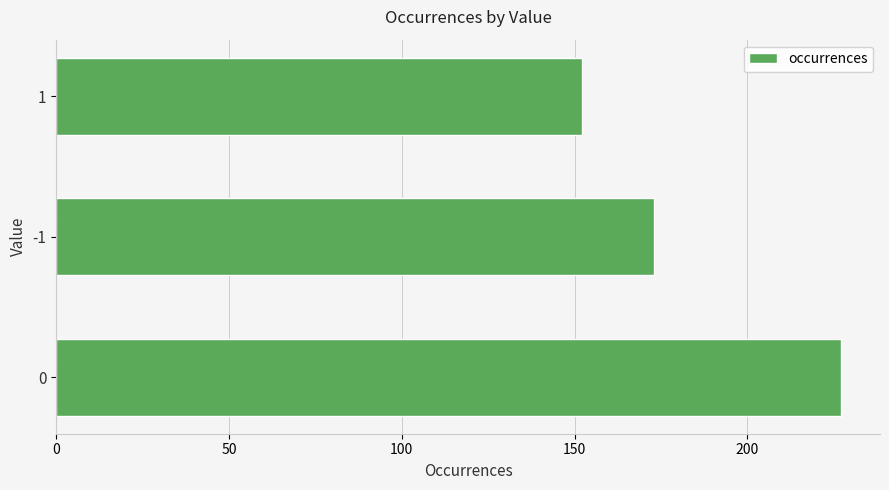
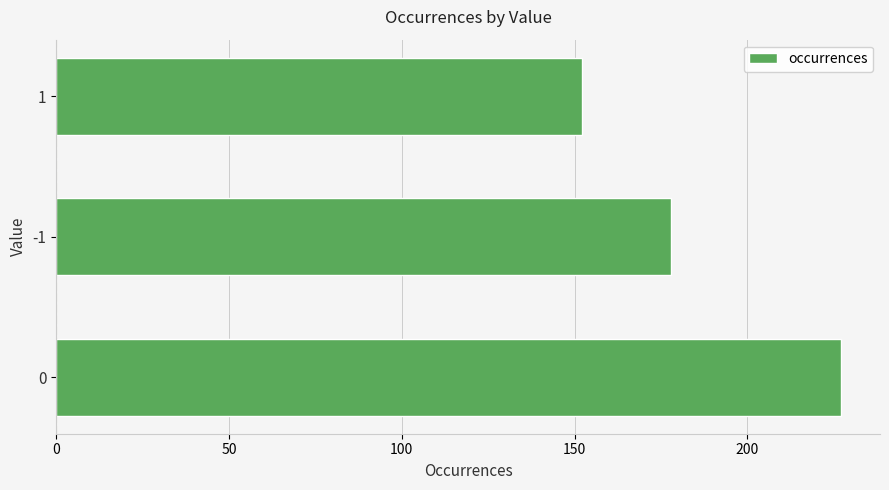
  {
    "1": 152,
-   "-1": 173,
+   "-1": 178,
    "0": 227
  }
